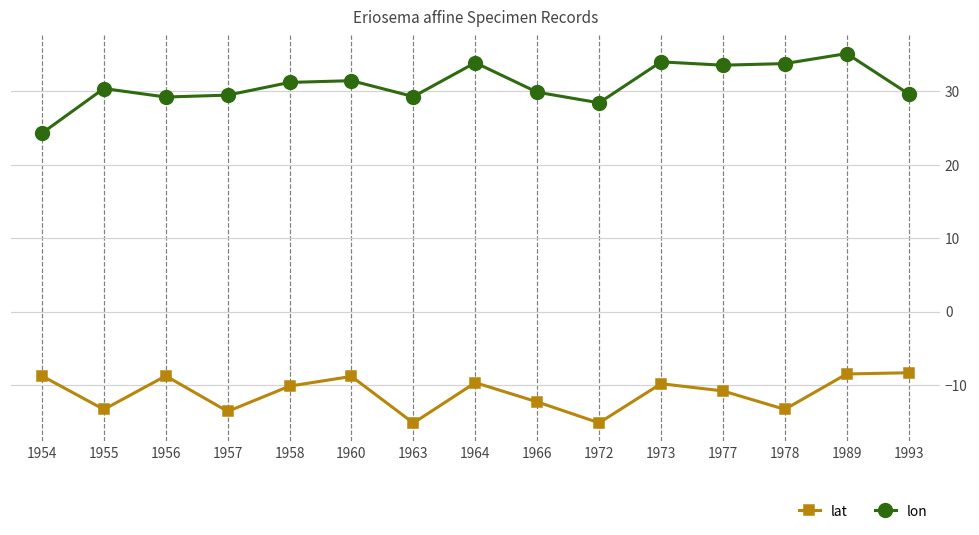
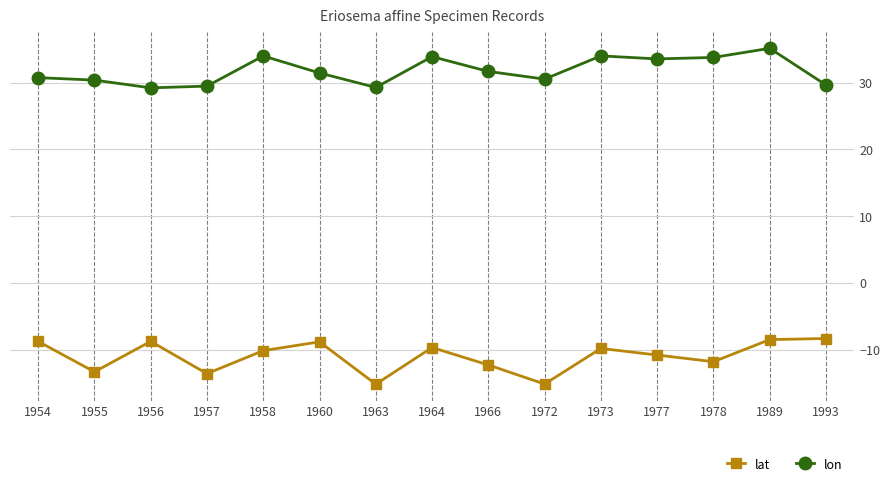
  {
    "lat": {
      "1954": -9,
      "1955": -13,
      "1956": -9,
      "1957": -14,
      "1958": -10,
      "1960": -9,
      "1963": -15,
      "1964": -10,
      "1966": -12,
      "1972": -15,
      "1973": -10,
      "1977": -11,
-     "1978": -13,
+     "1978": -12,
      "1989": -9,
      "1993": -8
    },
    "lon": {
-     "1954": 24,
+     "1954": 31,
      "1955": 30,
      "1956": 29,
      "1957": 30,
-     "1958": 31,
+     "1958": 34,
      "1960": 31,
      "1963": 29,
      "1964": 34,
-     "1966": 30,
-     "1972": 28,
+     "1966": 32,
+     "1972": 31,
      "1973": 34,
      "1977": 34,
      "1978": 34,
      "1989": 35,
      "1993": 30
    }
  }
